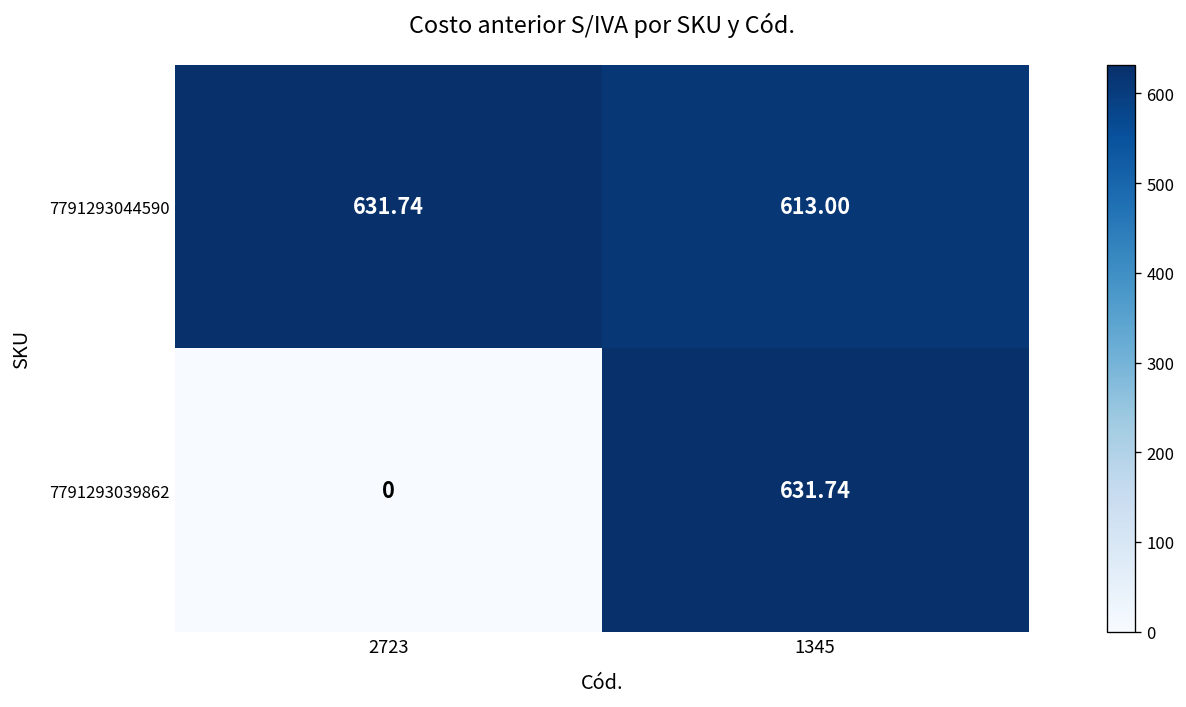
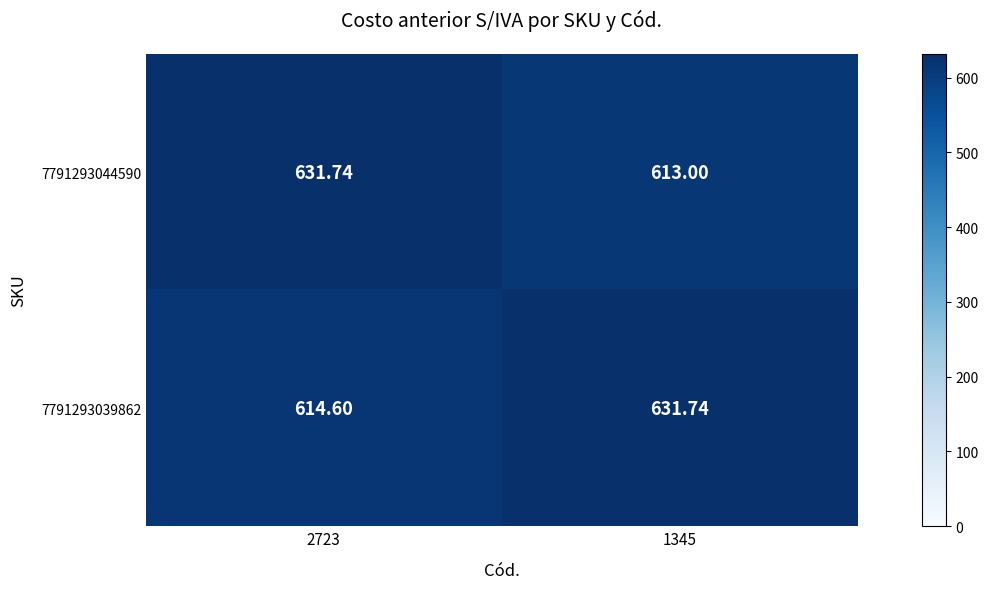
  {
    "7791293044590": {
      "2723": 631.74,
      "1345": 613.00
    },
    "7791293039862": {
-     "2723": 0,
+     "2723": 614.60,
      "1345": 631.74
    }
  }
